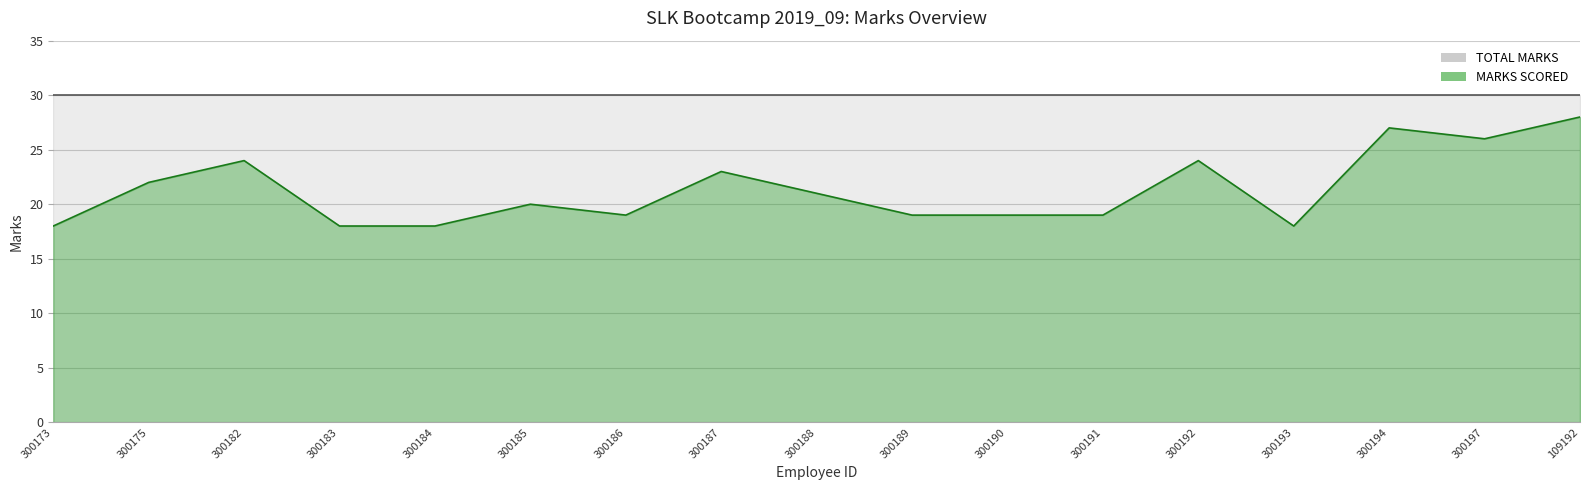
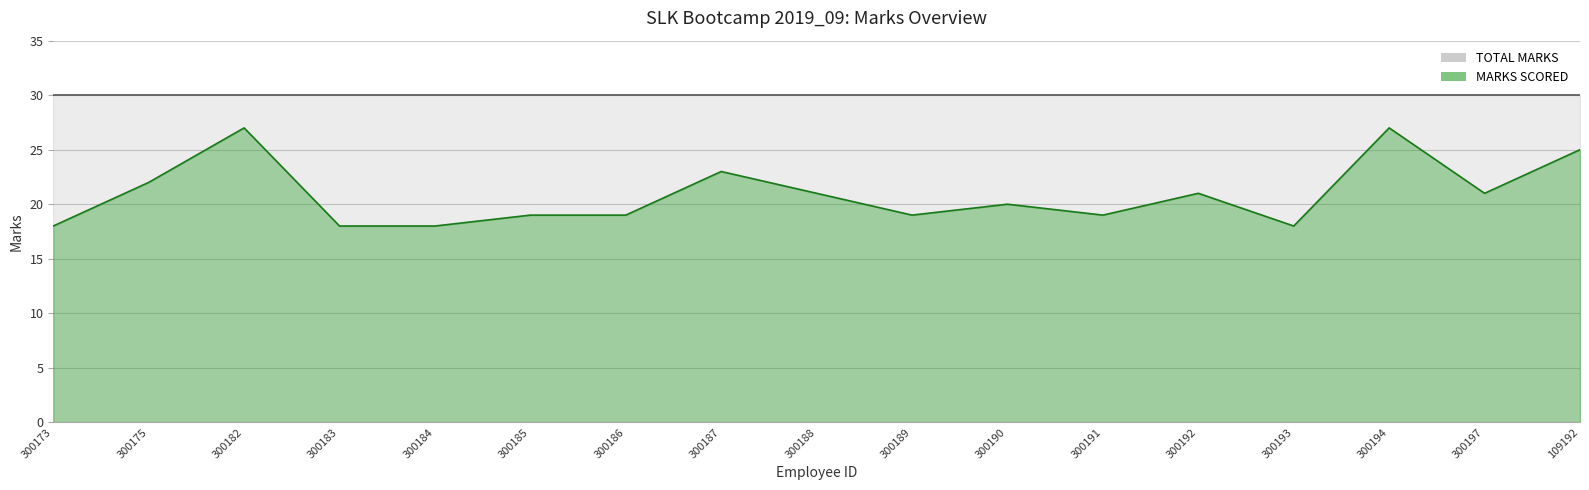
  {
    "TOTAL MARKS": {
      "300173": 30,
      "300175": 30,
      "300182": 30,
      "300183": 30,
      "300184": 30,
      "300185": 30,
      "300186": 30,
      "300187": 30,
      "300188": 30,
      "300189": 30,
      "300190": 30,
      "300191": 30,
      "300192": 30,
      "300193": 30,
      "300194": 30,
      "300197": 30,
      "109192": 30
    },
    "MARKS SCORED": {
      "300173": 18,
      "300175": 22,
-     "300182": 24,
+     "300182": 27,
      "300183": 18,
      "300184": 18,
-     "300185": 20,
+     "300185": 19,
      "300186": 19,
      "300187": 23,
      "300188": 21,
      "300189": 19,
-     "300190": 19,
+     "300190": 20,
      "300191": 19,
-     "300192": 24,
+     "300192": 21,
      "300193": 18,
      "300194": 27,
-     "300197": 26,
-     "109192": 28
+     "300197": 21,
+     "109192": 25
    }
  }
